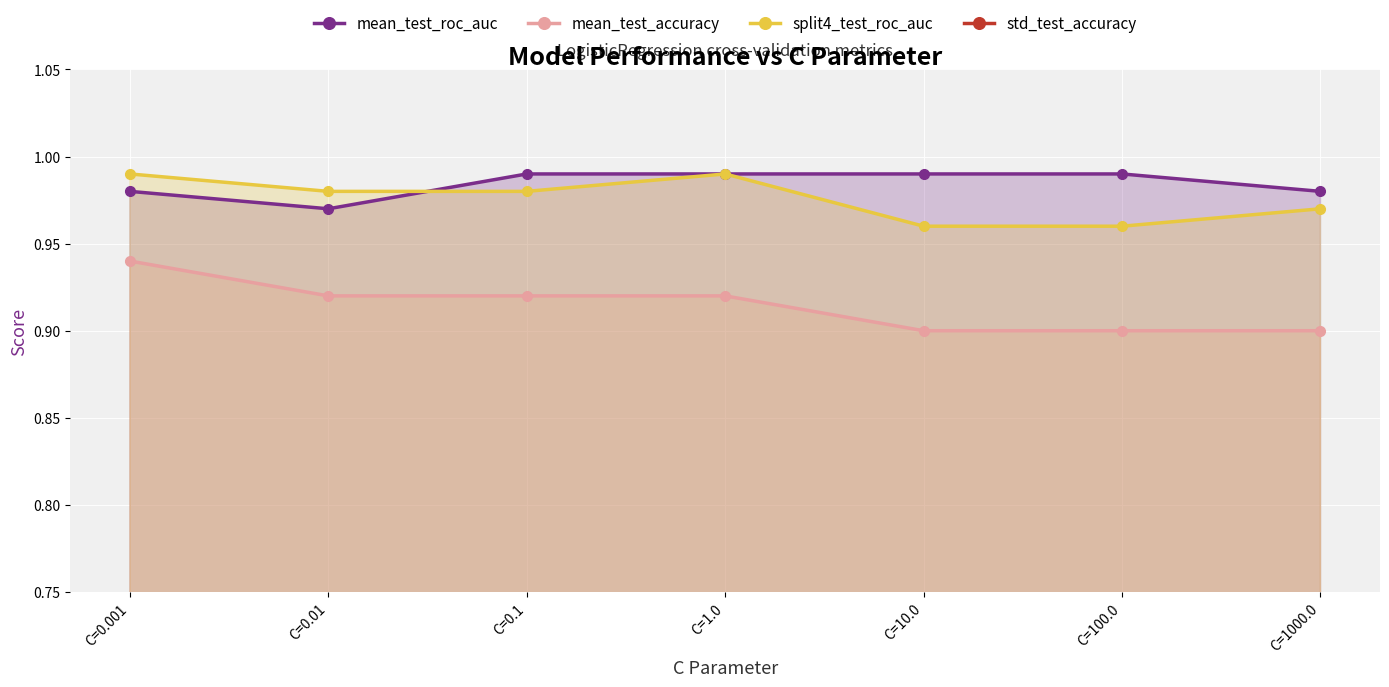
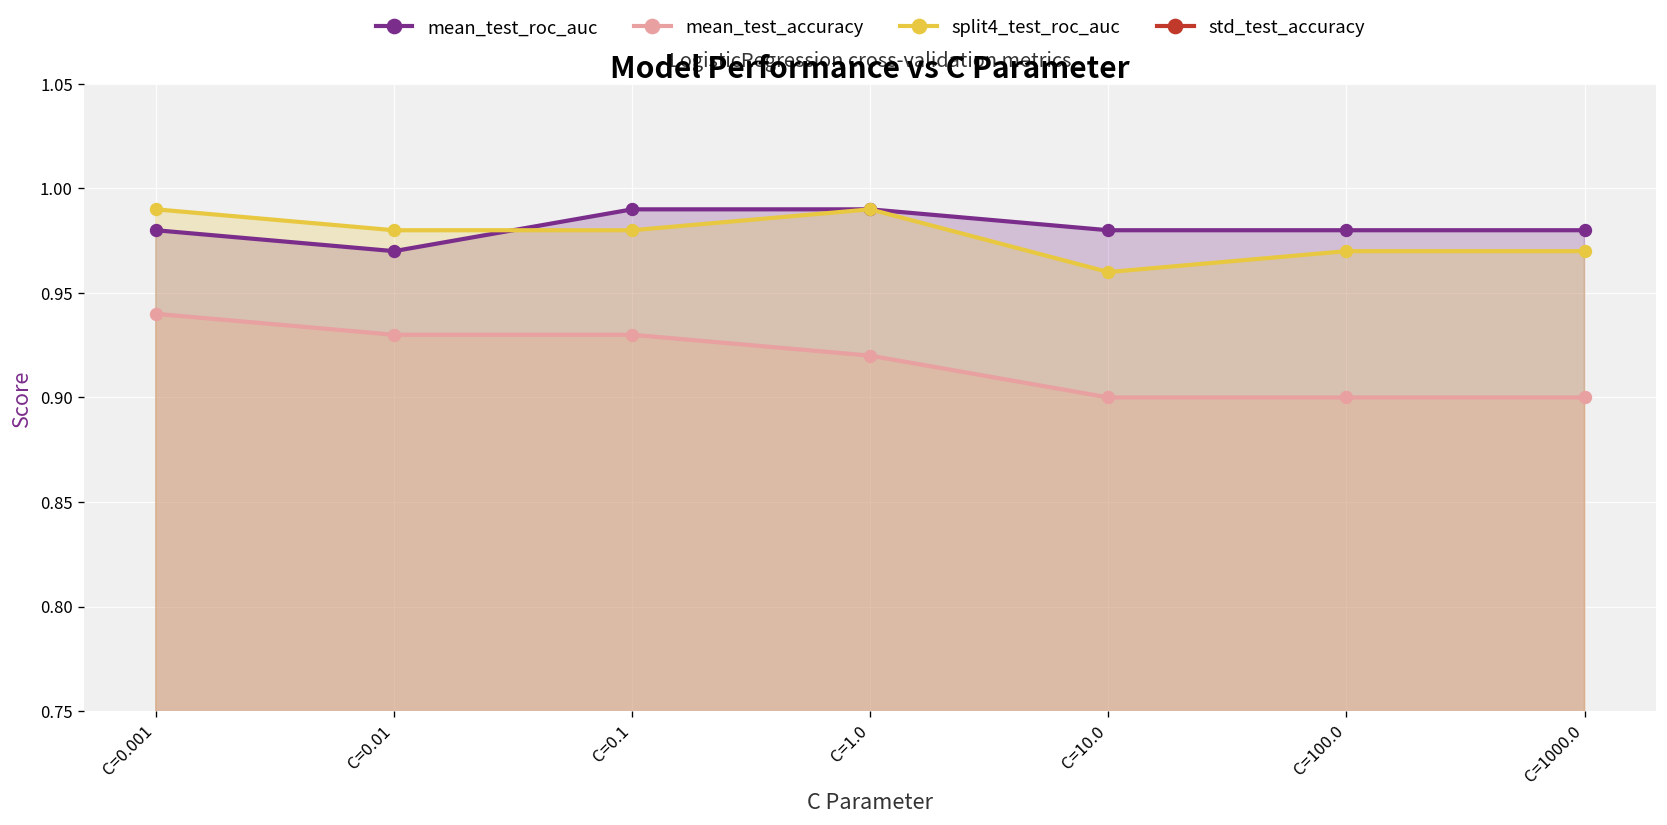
  {
    "mean_test_roc_auc": {
      "C=0.001": 0.98,
      "C=0.01": 0.97,
      "C=0.1": 0.99,
-     "C=10.0": 0.99,
-     "C=100.0": 0.99,
+     "C=10.0": 0.98,
+     "C=100.0": 0.98,
      "C=1000.0": 0.98
    },
    "mean_test_accuracy": {
      "C=0.001": 0.94,
-     "C=0.01": 0.92,
-     "C=0.1": 0.92,
+     "C=0.01": 0.93,
+     "C=0.1": 0.93,
      "C=1.0": 0.92,
      "C=10.0": 0.90,
      "C=100.0": 0.90,
      "C=1000.0": 0.90
    },
    "split4_test_roc_auc": {
      "C=0.001": 0.99,
      "C=0.01": 0.98,
      "C=0.1": 0.98,
      "C=10.0": 0.96,
-     "C=100.0": 0.96,
+     "C=100.0": 0.97,
      "C=1000.0": 0.97
    }
  }
